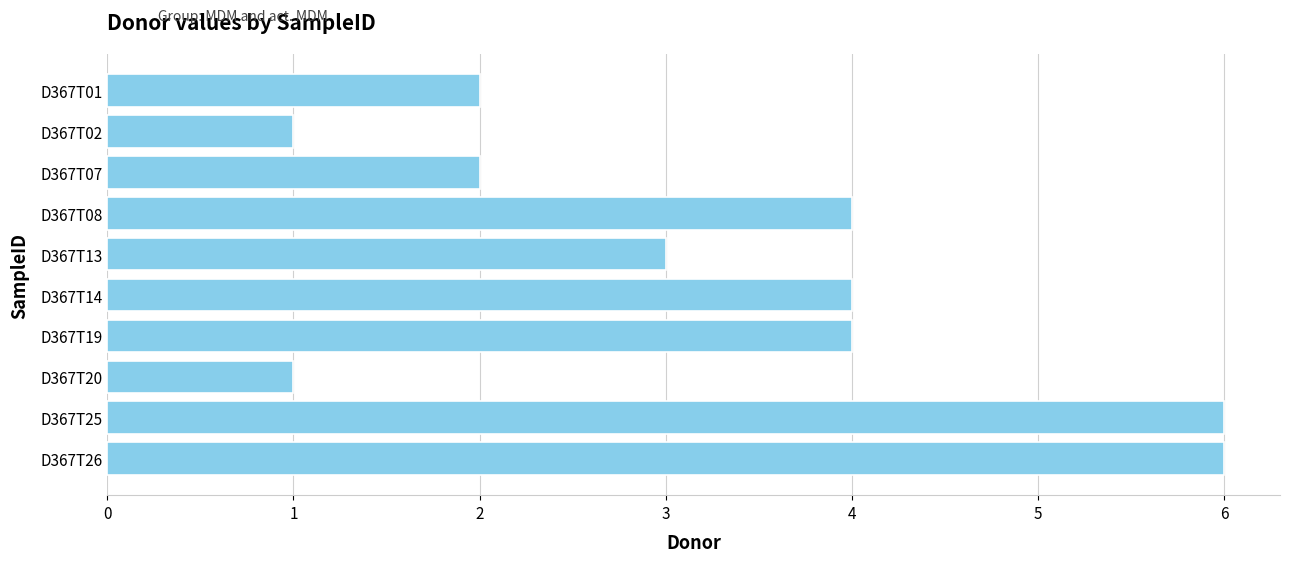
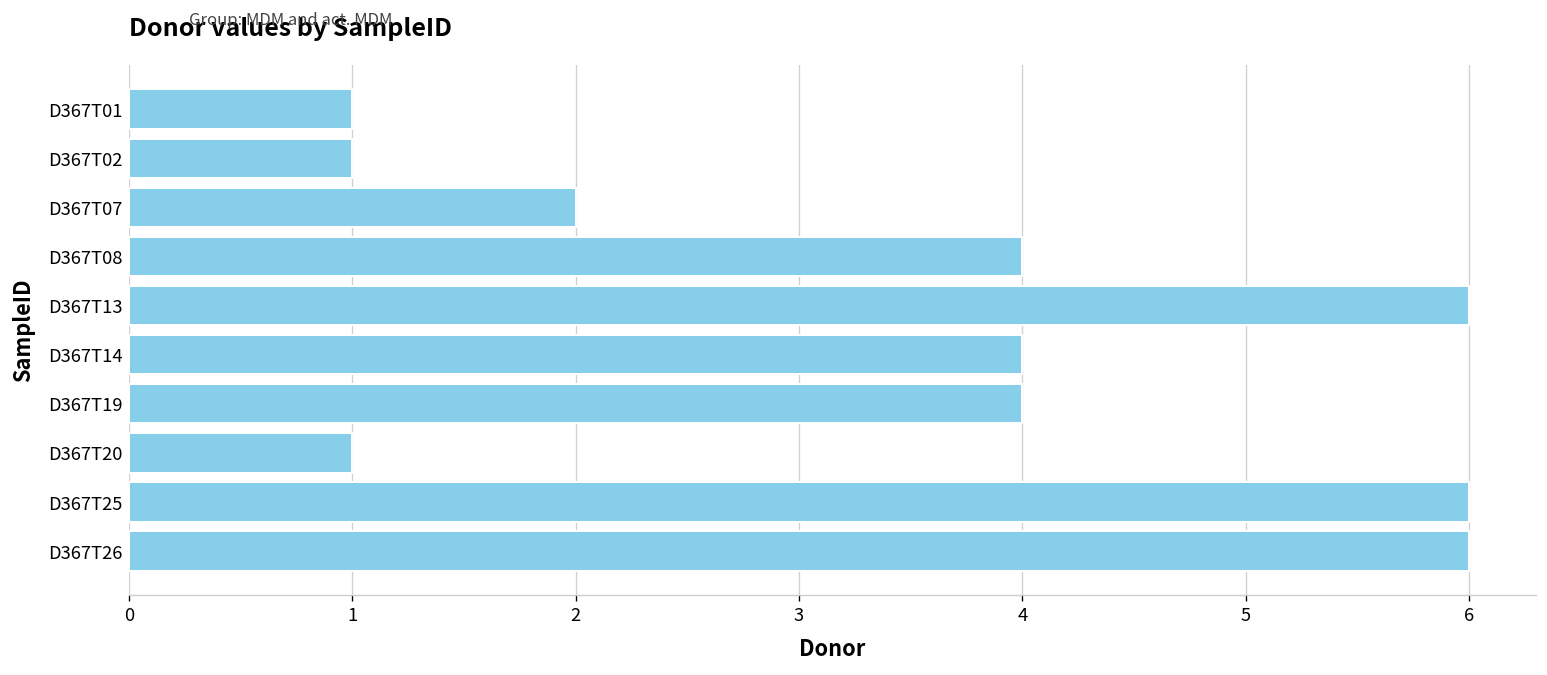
  {
-   "D367T01": 2,
+   "D367T01": 1,
    "D367T02": 1,
    "D367T07": 2,
    "D367T08": 4,
-   "D367T13": 3,
+   "D367T13": 6,
    "D367T14": 4,
    "D367T19": 4,
    "D367T20": 1,
    "D367T25": 6,
    "D367T26": 6
  }
